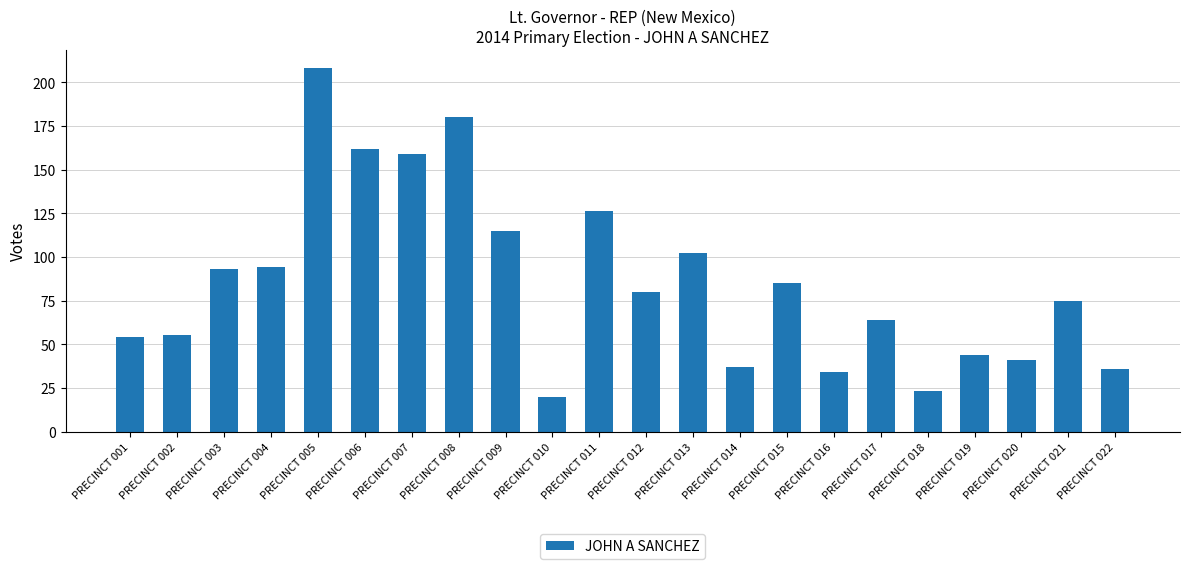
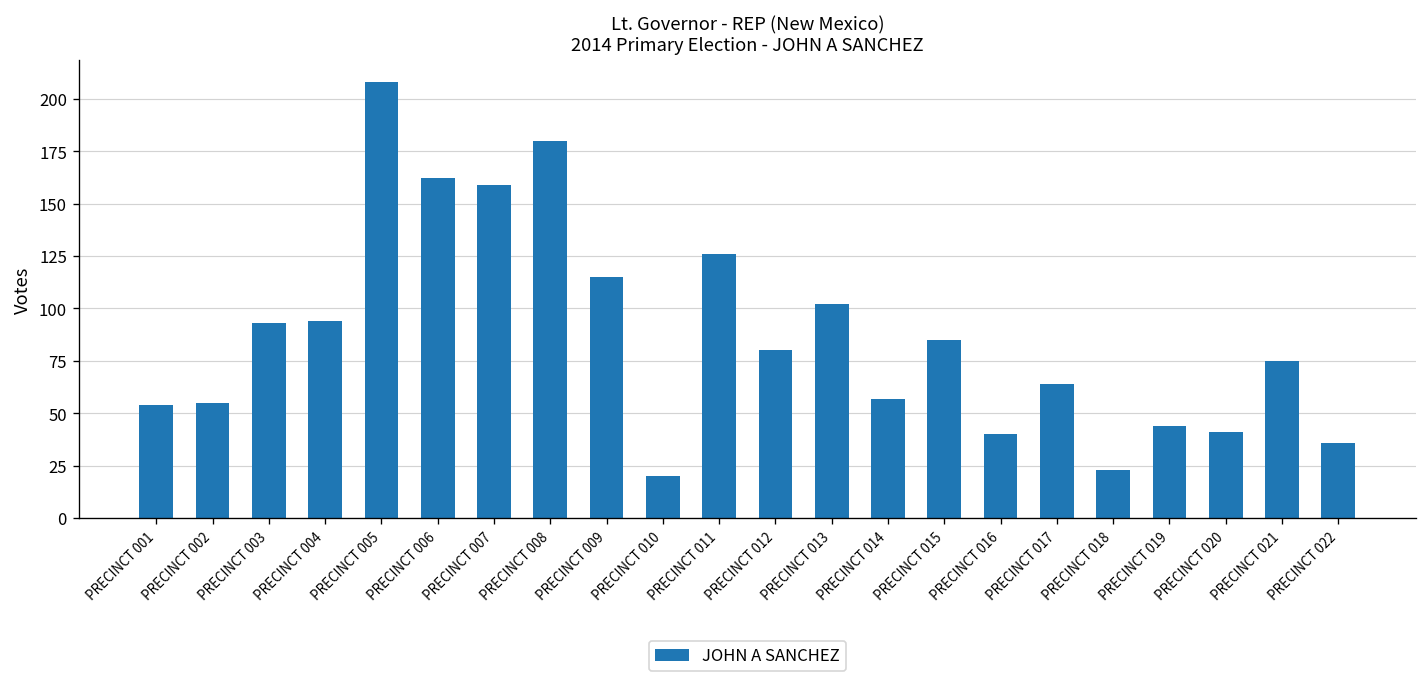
  {
    "PRECINCT 001": 54,
    "PRECINCT 002": 55,
    "PRECINCT 003": 93,
    "PRECINCT 004": 94,
    "PRECINCT 005": 208,
    "PRECINCT 006": 162,
    "PRECINCT 007": 159,
    "PRECINCT 008": 180,
    "PRECINCT 009": 115,
    "PRECINCT 010": 20,
    "PRECINCT 011": 126,
    "PRECINCT 012": 80,
    "PRECINCT 013": 102,
-   "PRECINCT 014": 37,
+   "PRECINCT 014": 57,
    "PRECINCT 015": 85,
-   "PRECINCT 016": 34,
+   "PRECINCT 016": 40,
    "PRECINCT 017": 64,
    "PRECINCT 018": 23,
    "PRECINCT 019": 44,
    "PRECINCT 020": 41,
    "PRECINCT 021": 75,
    "PRECINCT 022": 36
  }
